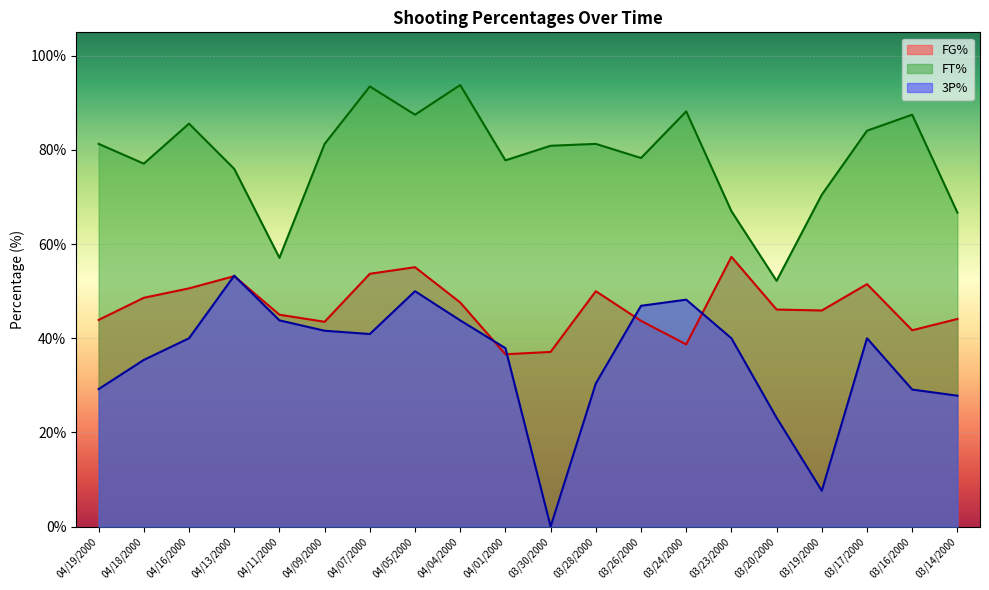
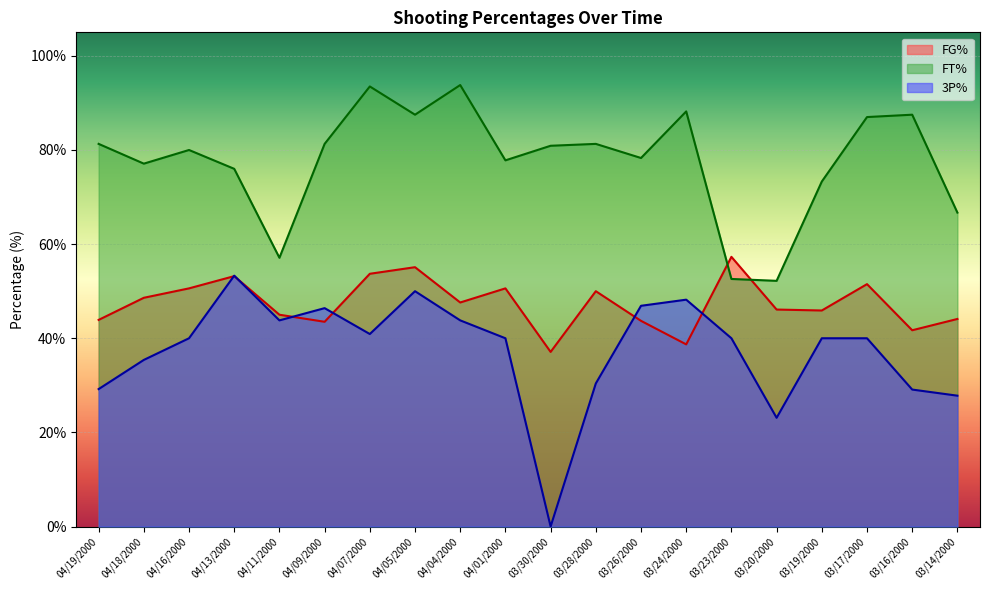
  {
    "FG%": {
      "04/19/2000": "44%",
      "04/18/2000": "49%",
      "04/16/2000": "51%",
      "04/11/2000": "45%",
      "04/09/2000": "44%",
      "04/07/2000": "54%",
      "04/05/2000": "55%",
      "04/04/2000": "48%",
-     "04/01/2000": "37%",
+     "04/01/2000": "51%",
      "03/30/2000": "37%",
      "03/28/2000": "50%",
      "03/26/2000": "44%",
      "03/24/2000": "39%",
      "03/23/2000": "57%",
      "03/20/2000": "46%",
      "03/19/2000": "46%",
      "03/17/2000": "52%",
      "03/16/2000": "42%",
      "03/14/2000": "44%"
    },
    "FT%": {
      "04/19/2000": "81%",
      "04/18/2000": "77%",
-     "04/16/2000": "86%",
+     "04/16/2000": "80%",
      "04/13/2000": "76%",
      "04/11/2000": "57%",
      "04/09/2000": "81%",
      "04/07/2000": "94%",
      "04/05/2000": "88%",
      "04/04/2000": "94%",
      "04/01/2000": "78%",
      "03/30/2000": "81%",
      "03/28/2000": "81%",
      "03/26/2000": "78%",
      "03/24/2000": "88%",
-     "03/23/2000": "67%",
+     "03/23/2000": "53%",
      "03/20/2000": "52%",
-     "03/19/2000": "71%",
-     "03/17/2000": "84%",
+     "03/19/2000": "73%",
+     "03/17/2000": "87%",
      "03/16/2000": "88%",
      "03/14/2000": "67%"
    },
    "3P%": {
      "04/19/2000": "29%",
      "04/18/2000": "35%",
      "04/16/2000": "40%",
      "04/11/2000": "44%",
-     "04/09/2000": "42%",
+     "04/09/2000": "46%",
      "04/07/2000": "41%",
      "04/05/2000": "50%",
      "04/04/2000": "44%",
-     "04/01/2000": "38%",
+     "04/01/2000": "40%",
      "03/30/2000": "0%",
      "03/28/2000": "30%",
      "03/26/2000": "47%",
      "03/24/2000": "48%",
      "03/23/2000": "40%",
      "03/20/2000": "23%",
-     "03/19/2000": "8%",
+     "03/19/2000": "40%",
      "03/17/2000": "40%",
      "03/16/2000": "29%",
      "03/14/2000": "28%"
    }
  }
